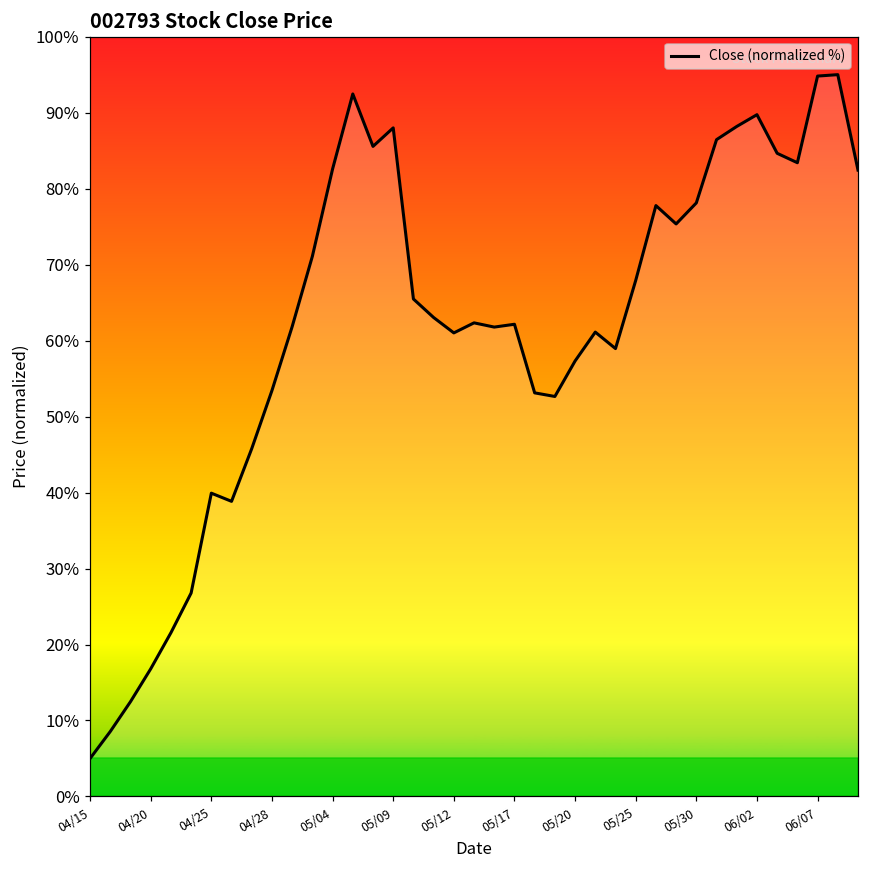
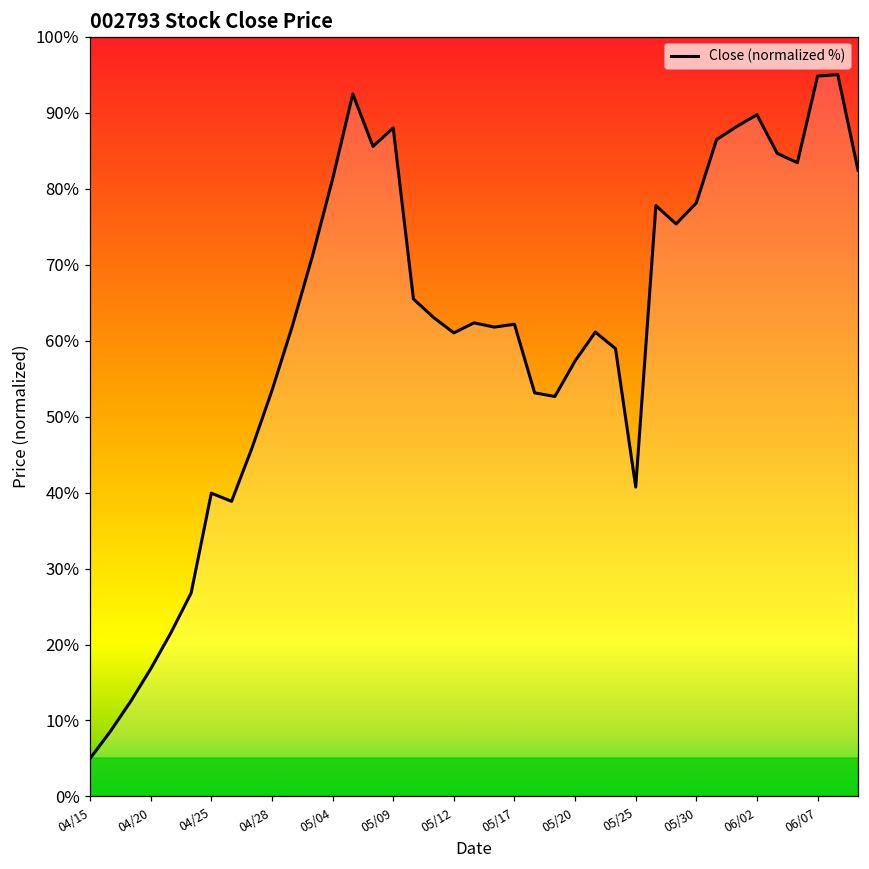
  {
    "04/20": "17%",
    "04/25": "40%",
    "04/28": "53%",
-   "05/04": "83%",
+   "05/04": "81%",
    "05/09": "88%",
    "05/12": "61%",
    "05/17": "62%",
    "05/20": "57%",
-   "05/25": "68%",
+   "05/25": "41%",
    "05/30": "78%",
    "06/02": "90%",
    "06/07": "95%"
  }
